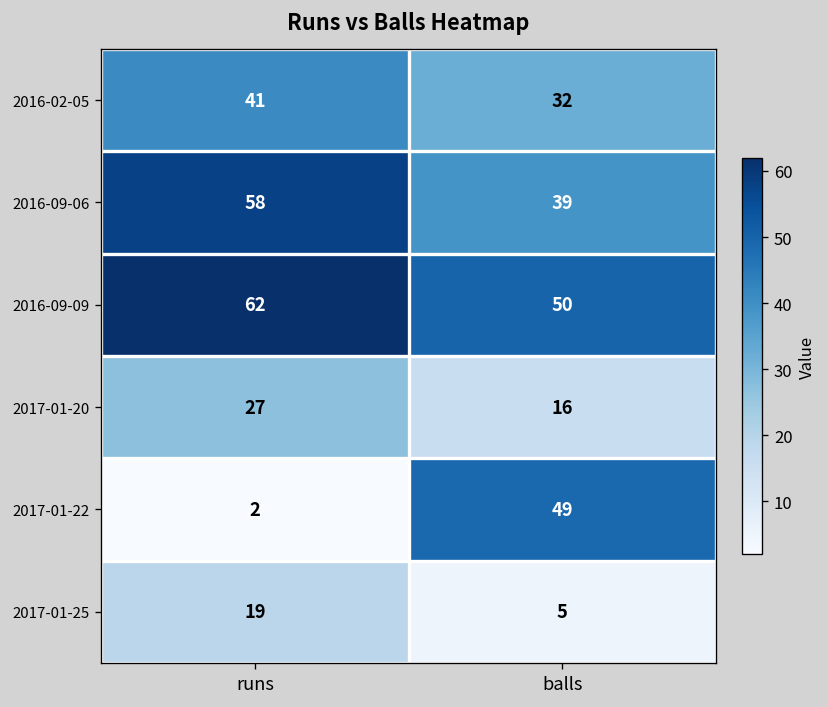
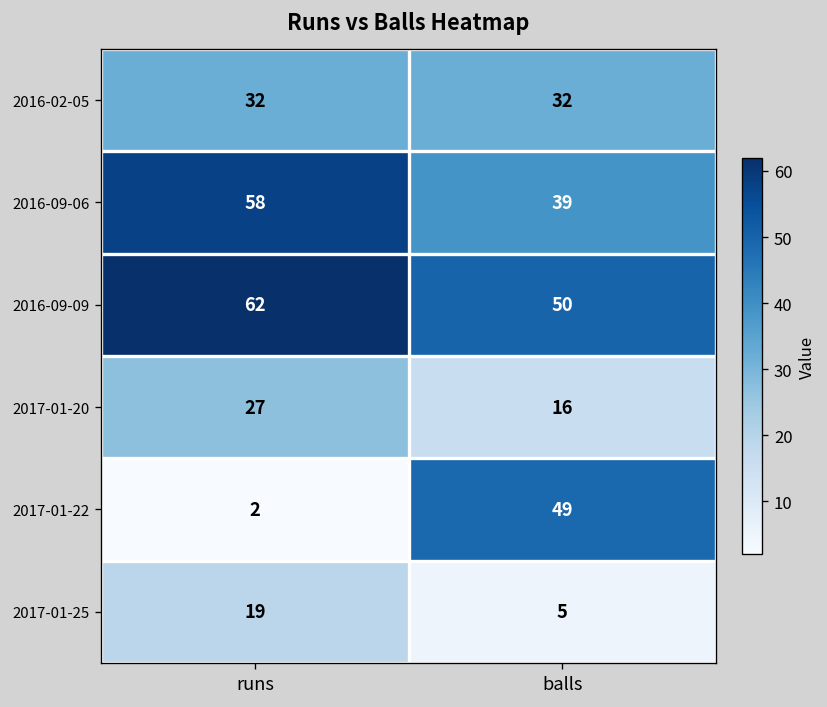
  {
    "2016-02-05": {
-     "runs": 41,
+     "runs": 32,
      "balls": 32
    },
    "2016-09-06": {
      "runs": 58,
      "balls": 39
    },
    "2016-09-09": {
      "runs": 62,
      "balls": 50
    },
    "2017-01-20": {
      "runs": 27,
      "balls": 16
    },
    "2017-01-22": {
      "runs": 2,
      "balls": 49
    },
    "2017-01-25": {
      "runs": 19,
      "balls": 5
    }
  }
